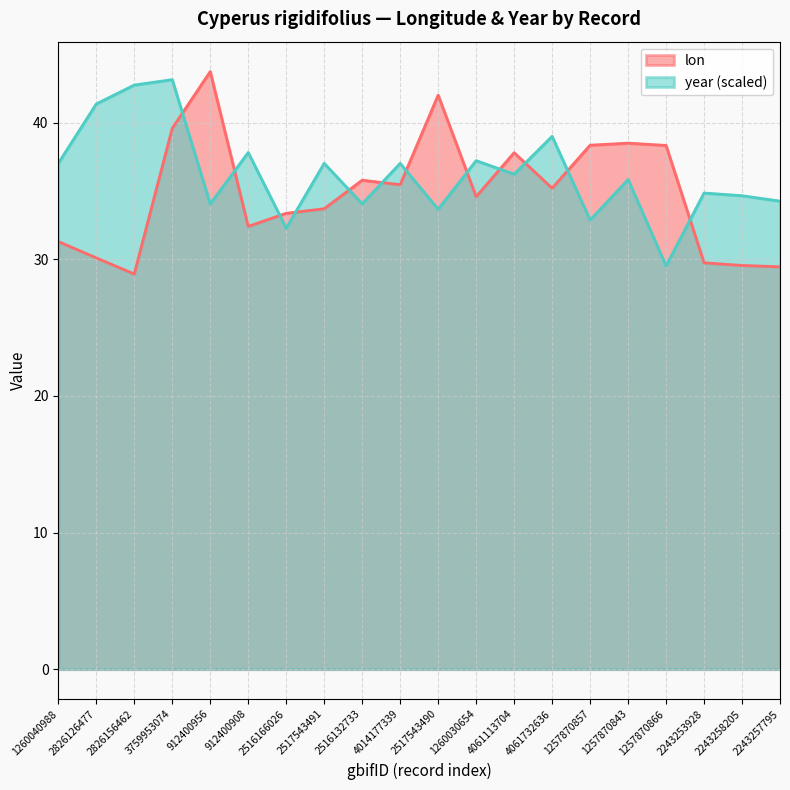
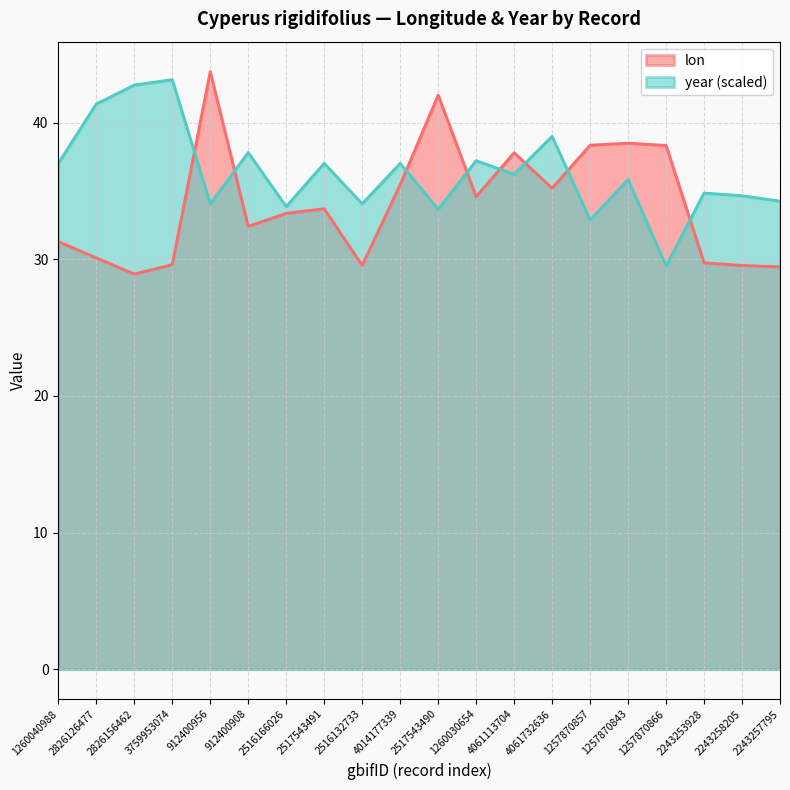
  {
    "lon": {
      "1260040988": 31.3,
      "2826126477": 30.1,
      "2826156462": 28.9,
-     "3759953074": 39.6,
+     "3759953074": 29.6,
      "912400956": 43.7,
      "912400908": 32.4,
      "2516166026": 33.4,
      "2517543491": 33.7,
-     "2516132733": 35.8,
+     "2516132733": 29.6,
      "4014177339": 35.5,
      "2517543490": 42.0,
      "1260030654": 34.6,
      "4061113704": 37.8,
      "4061732636": 35.2,
      "1257870857": 38.4,
      "1257870843": 38.5,
      "1257870866": 38.3,
      "2243253928": 29.7,
      "2243258205": 29.6,
      "2243257795": 29.5
    },
    "year (scaled)": {
      "1260040988": 37.0,
      "2826126477": 41.4,
      "2826156462": 42.8,
      "3759953074": 43.1,
      "912400956": 34.1,
      "912400908": 37.8,
-     "2516166026": 32.3,
+     "2516166026": 33.9,
      "2517543491": 37.0,
      "2516132733": 34.1,
      "4014177339": 37.0,
      "2517543490": 33.7,
      "1260030654": 37.2,
      "4061113704": 36.2,
      "4061732636": 39.0,
      "1257870857": 32.9,
      "1257870843": 35.8,
      "1257870866": 29.5,
      "2243253928": 34.8,
      "2243258205": 34.7,
      "2243257795": 34.3
    }
  }
